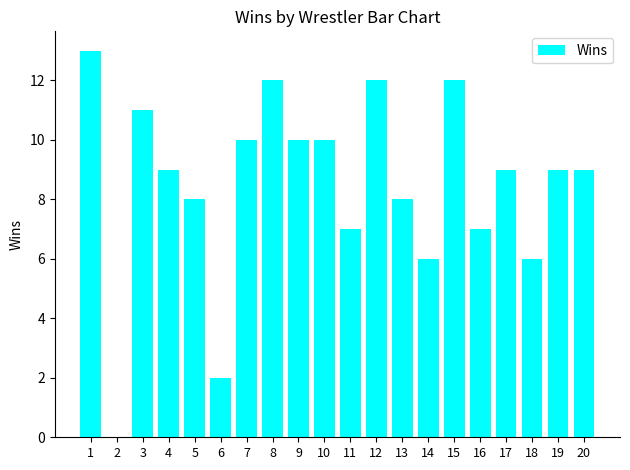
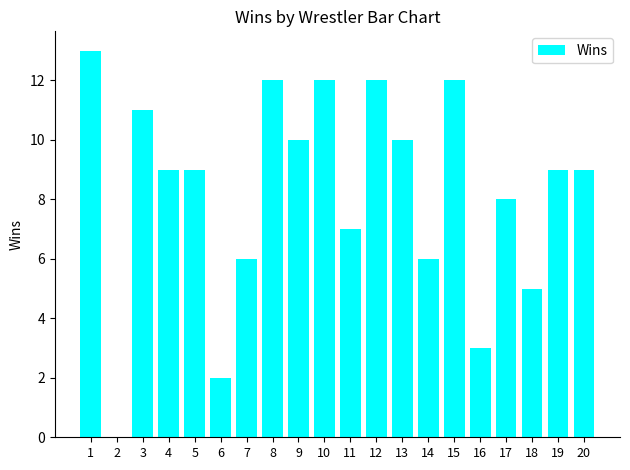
  {
    "1": 13,
    "2": 0,
    "3": 11,
    "4": 9,
-   "5": 8,
+   "5": 9,
    "6": 2,
-   "7": 10,
+   "7": 6,
    "8": 12,
    "9": 10,
-   "10": 10,
+   "10": 12,
    "11": 7,
    "12": 12,
-   "13": 8,
+   "13": 10,
    "14": 6,
    "15": 12,
-   "16": 7,
-   "17": 9,
-   "18": 6,
+   "16": 3,
+   "17": 8,
+   "18": 5,
    "19": 9,
    "20": 9
  }
